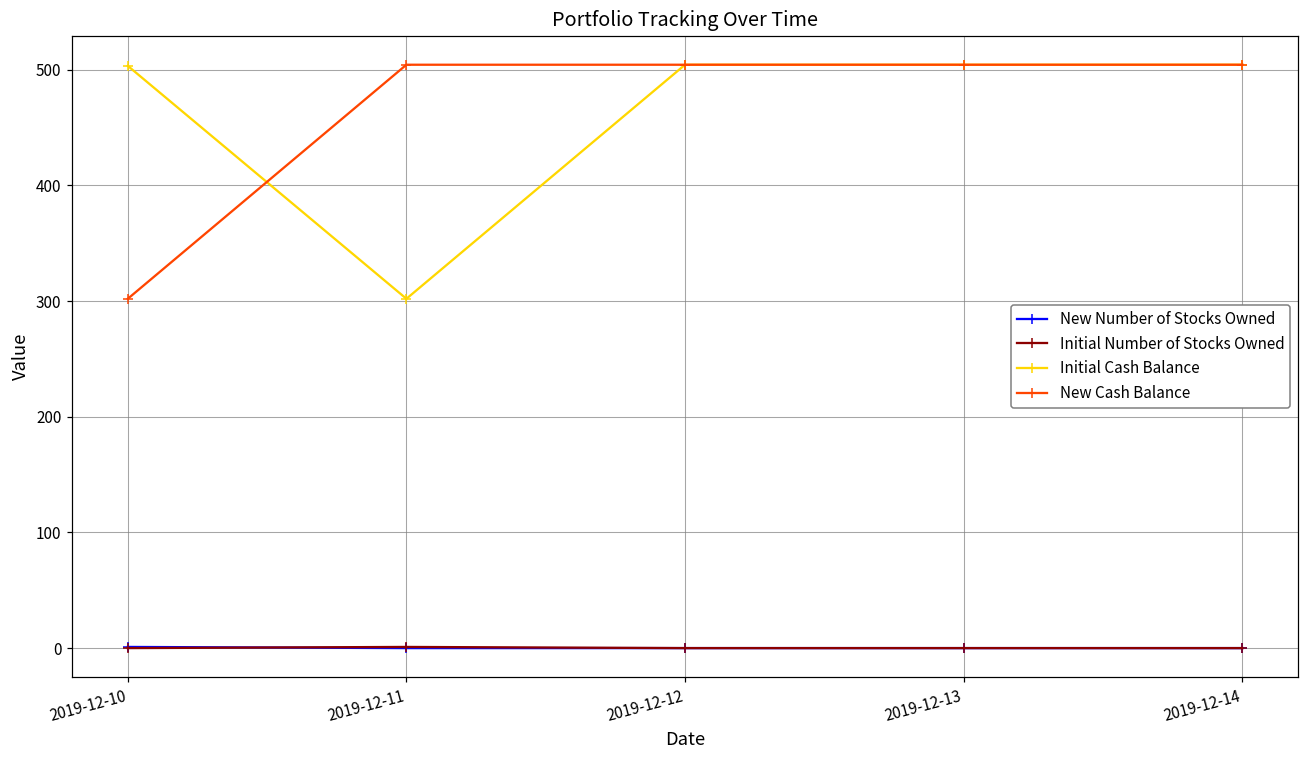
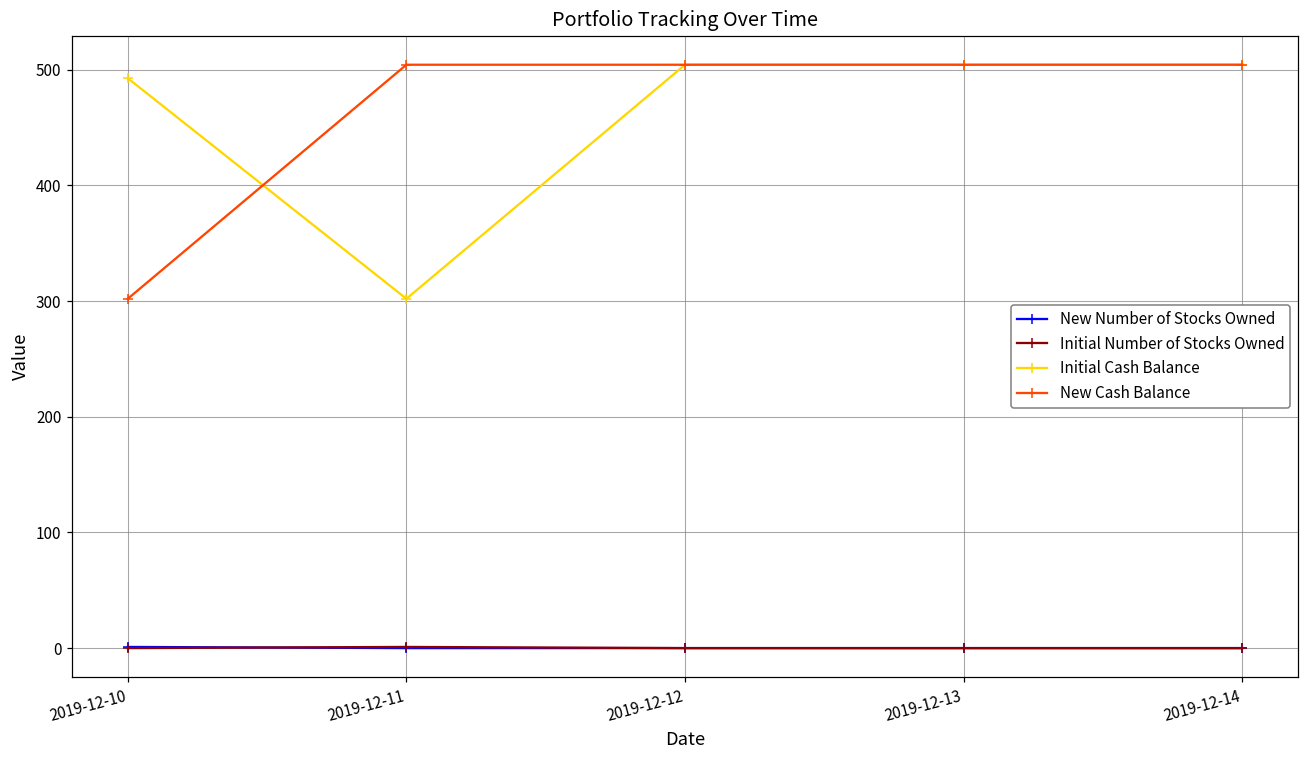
  {
    "Initial Cash Balance": {
-     "2019-12-10": 503,
+     "2019-12-10": 493,
      "2019-12-11": 302
    },
    "New Cash Balance": {
      "2019-12-10": 302,
      "2019-12-11": 504
    }
  }
